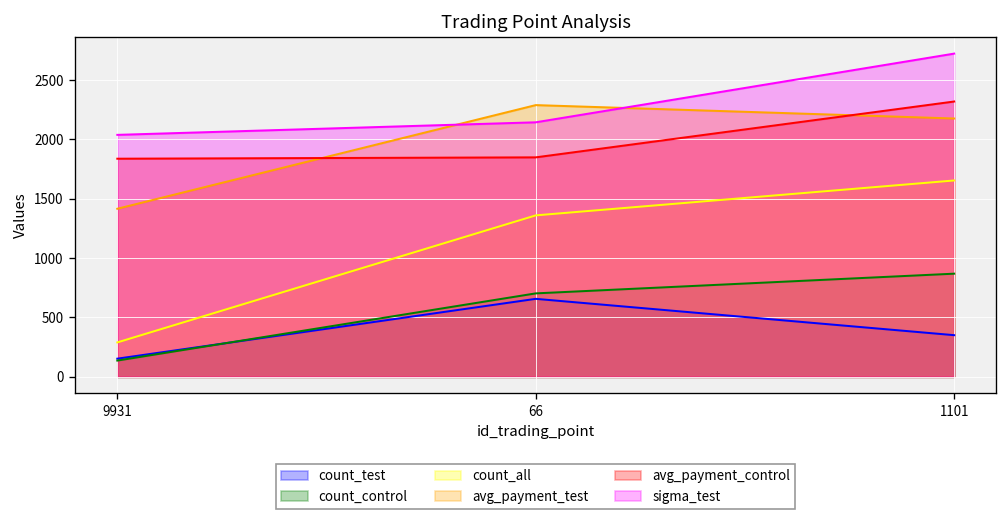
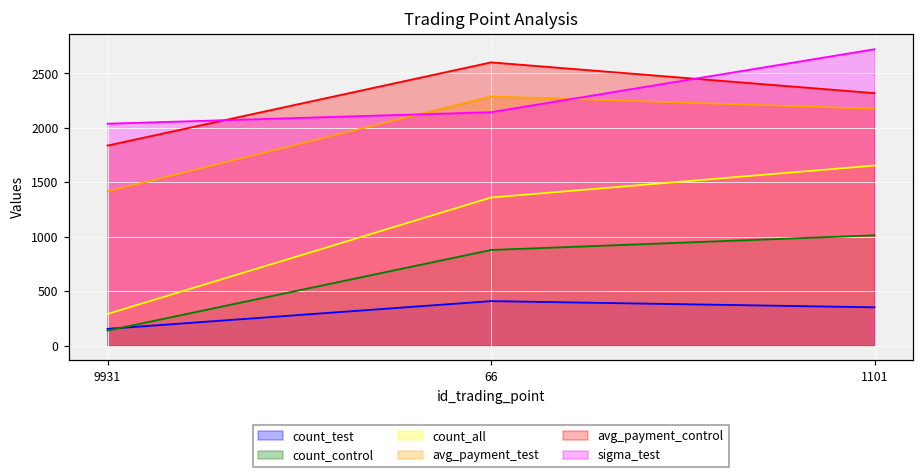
  {
    "count_test": {
-     "66": 700,
+     "66": 400,
      "1101": 400
    },
    "count_control": {
-     "66": 700,
-     "1101": 900
+     "66": 900,
+     "1101": 1000
    },
    "avg_payment_control": {
      "9931": 1800,
-     "66": 1800,
+     "66": 2600,
      "1101": 2300
    },
    "sigma_test": {
      "9931": 2000,
      "66": 2100,
      "1101": 2700
    }
  }
